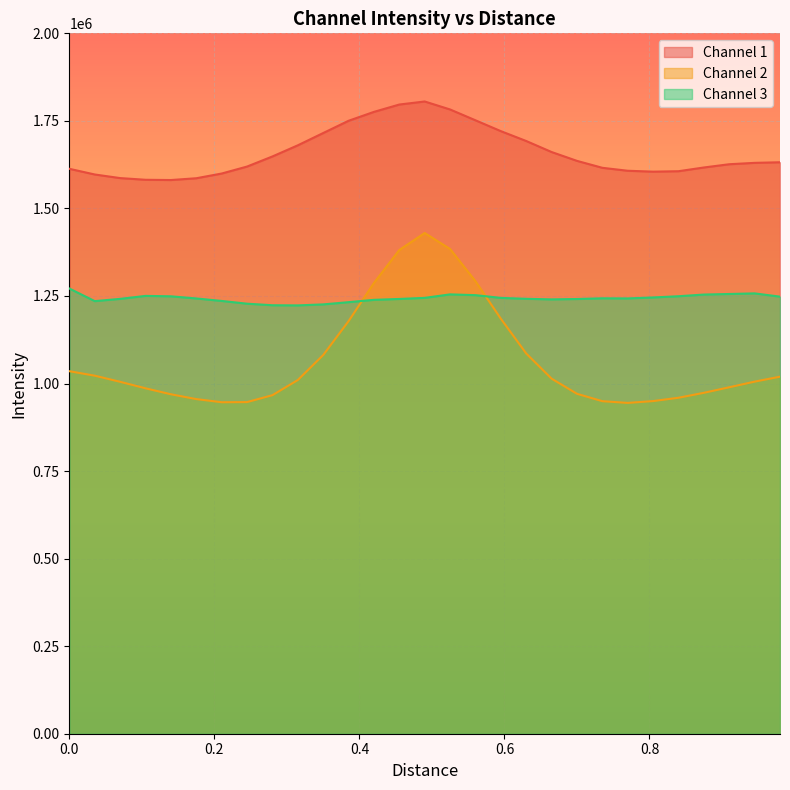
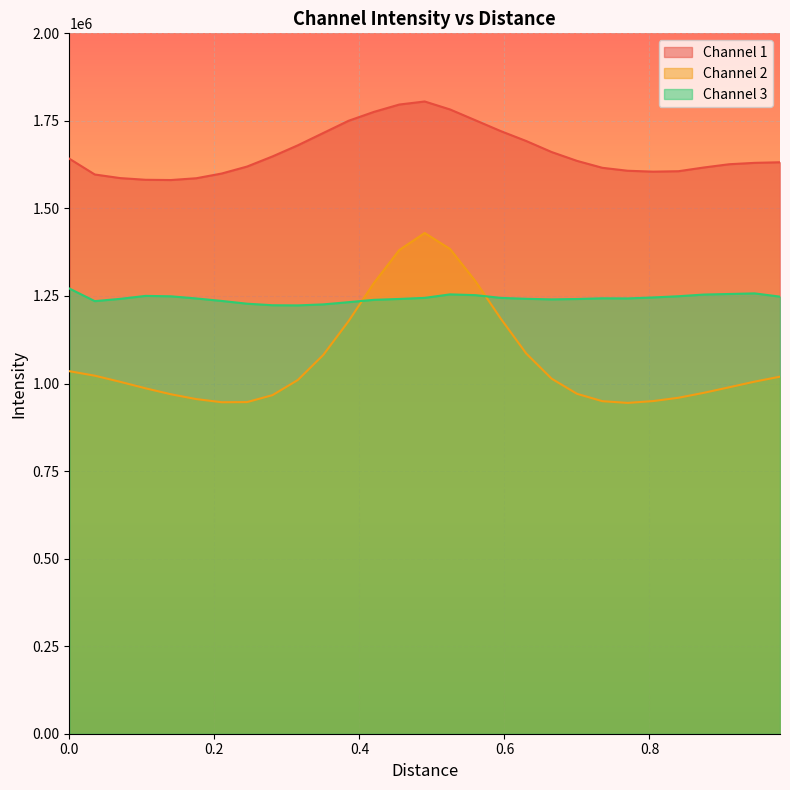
  {
    "Channel 1": {
-     "0.0": 1610000
+     "0.0": 1640000
    },
    "Channel 2": {
      "0.0": 1040000
    },
    "Channel 3": {
      "0.0": 1270000
    }
  }
